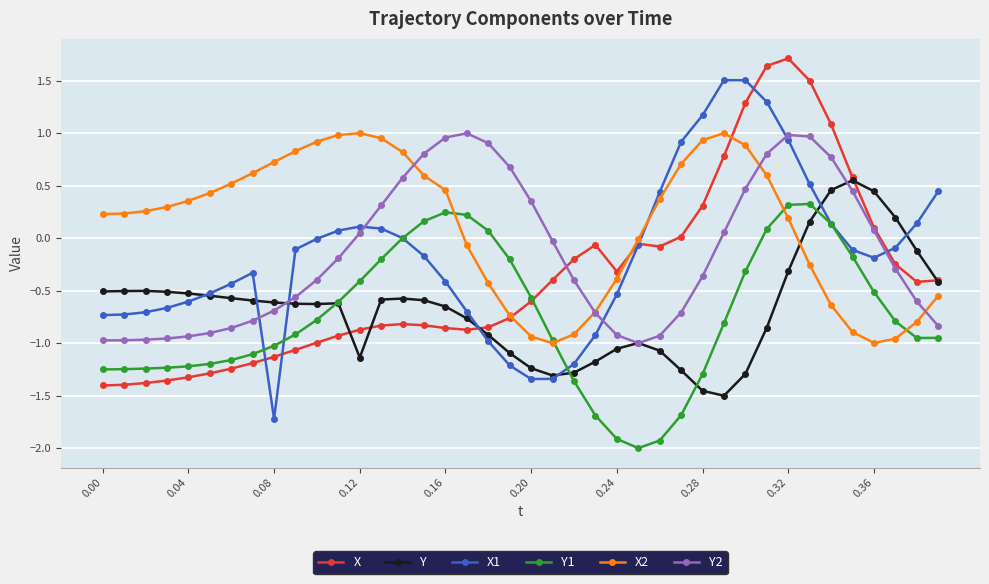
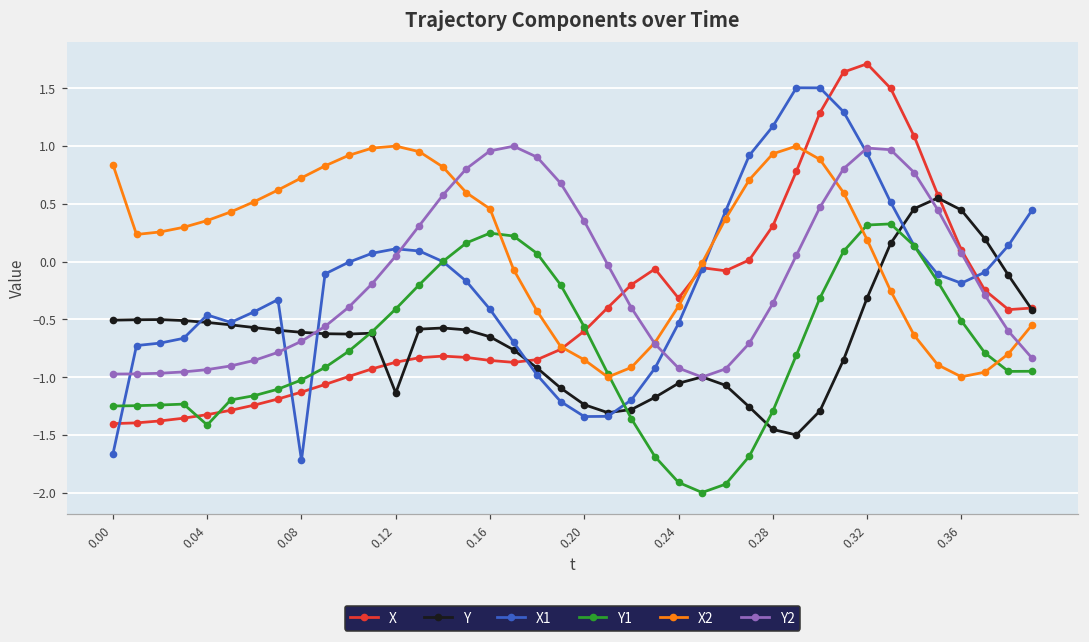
  {
    "X": {
      "0.00": -1.40,
      "0.04": -1.32,
      "0.08": -1.13,
      "0.12": -0.87,
      "0.16": -0.86,
      "0.20": -0.60,
      "0.24": -0.32,
      "0.28": 0.31,
      "0.32": 1.71,
      "0.36": 0.10
    },
    "Y": {
      "0.00": -0.51,
      "0.04": -0.53,
      "0.08": -0.61,
      "0.12": -1.14,
      "0.16": -0.65,
      "0.20": -1.24,
      "0.24": -1.05,
      "0.28": -1.45,
      "0.32": -0.32,
      "0.36": 0.45
    },
    "X1": {
-     "0.00": -0.73,
-     "0.04": -0.60,
+     "0.00": -1.66,
+     "0.04": -0.46,
      "0.08": -1.72,
      "0.12": 0.11,
      "0.16": -0.41,
      "0.20": -1.34,
      "0.24": -0.53,
      "0.28": 1.17,
      "0.32": 0.94,
      "0.36": -0.19
    },
    "Y1": {
      "0.00": -1.25,
-     "0.04": -1.22,
+     "0.04": -1.41,
      "0.08": -1.02,
      "0.12": -0.41,
      "0.16": 0.25,
      "0.20": -0.57,
      "0.24": -1.91,
      "0.28": -1.29,
      "0.32": 0.32,
      "0.36": -0.51
    },
    "X2": {
-     "0.00": 0.23,
+     "0.00": 0.84,
      "0.04": 0.35,
      "0.08": 0.72,
      "0.12": 1.00,
      "0.16": 0.46,
-     "0.20": -0.94,
+     "0.20": -0.85,
      "0.24": -0.39,
      "0.28": 0.93,
      "0.32": 0.19,
      "0.36": -1.00
    },
    "Y2": {
      "0.00": -0.97,
      "0.04": -0.94,
      "0.08": -0.69,
      "0.12": 0.05,
      "0.16": 0.96,
      "0.20": 0.35,
      "0.24": -0.92,
      "0.28": -0.36,
      "0.32": 0.98,
      "0.36": 0.07
    }
  }
